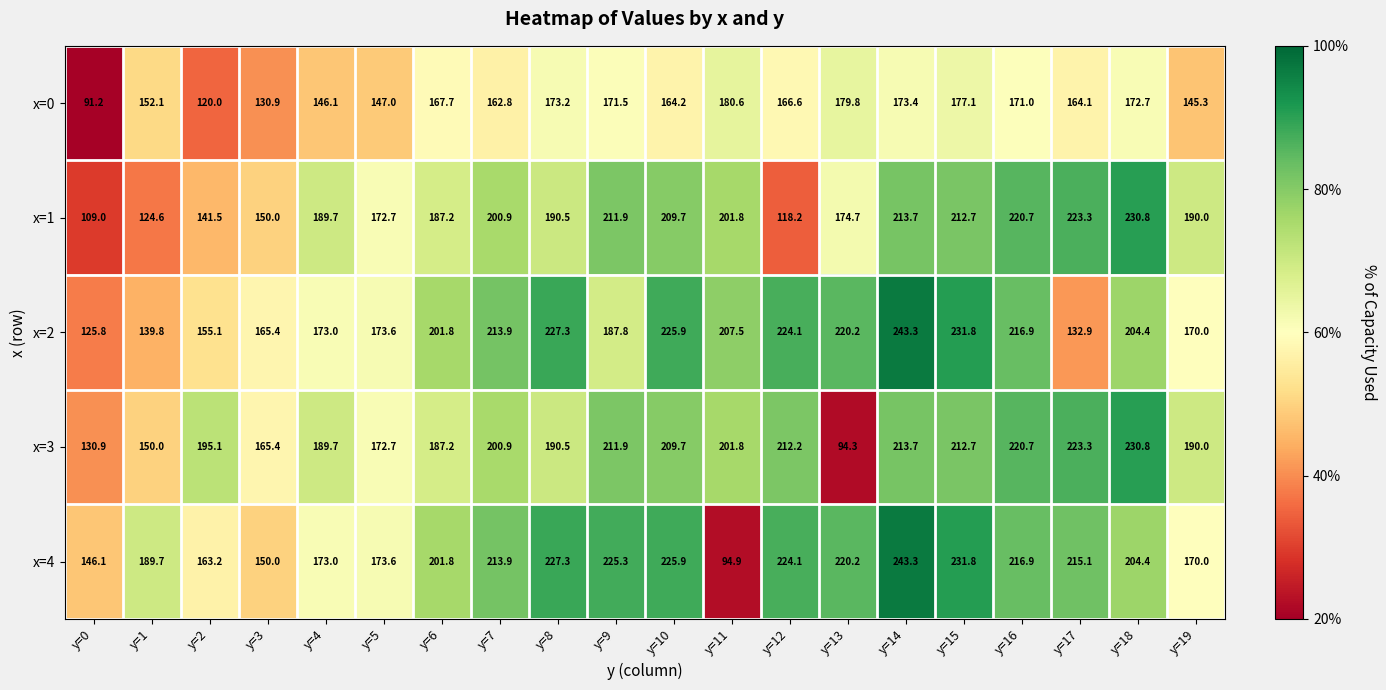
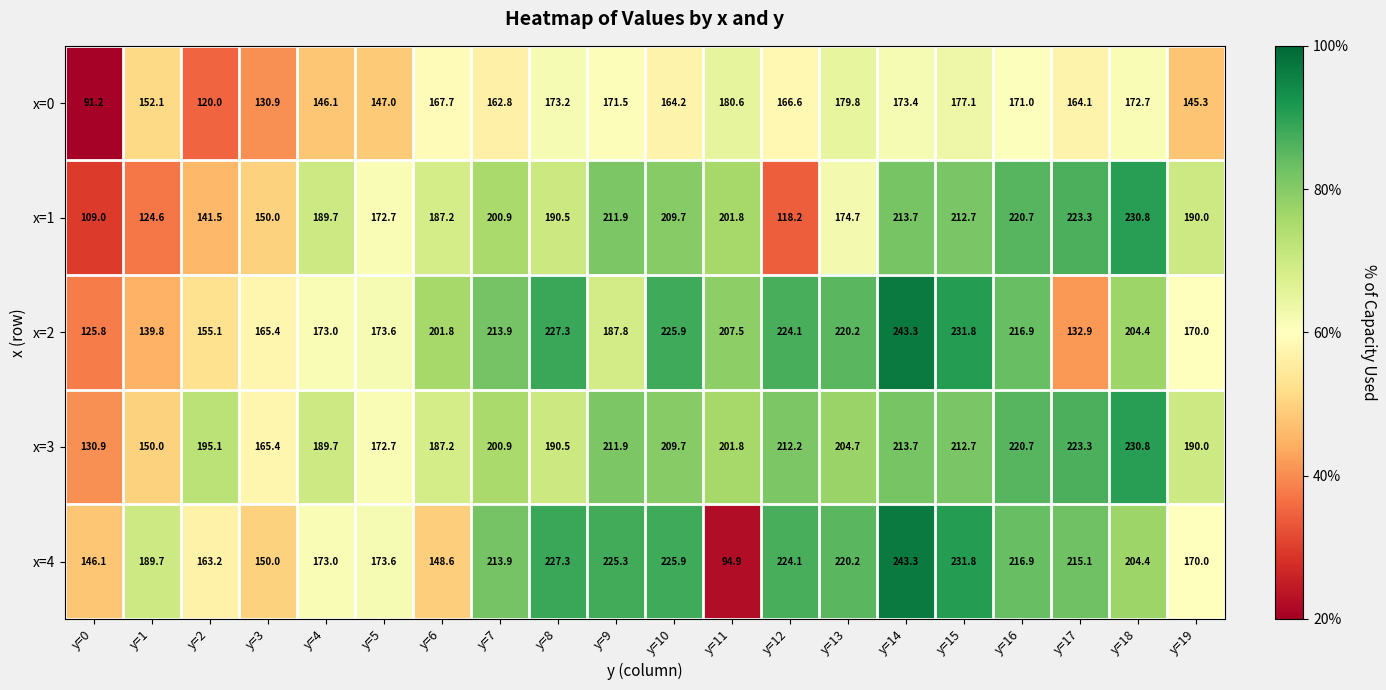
  {
    "x=0": {
      "y=0": 91.2,
      "y=1": 152.1,
      "y=2": 120.0,
      "y=3": 130.9,
      "y=4": 146.1,
      "y=5": 147.0,
      "y=6": 167.7,
      "y=7": 162.8,
      "y=8": 173.2,
      "y=9": 171.5,
      "y=10": 164.2,
      "y=11": 180.6,
      "y=12": 166.6,
      "y=13": 179.8,
      "y=14": 173.4,
      "y=15": 177.1,
      "y=16": 171.0,
      "y=17": 164.1,
      "y=18": 172.7,
      "y=19": 145.3
    },
    "x=1": {
      "y=0": 109.0,
      "y=1": 124.6,
      "y=2": 141.5,
      "y=3": 150.0,
      "y=4": 189.7,
      "y=5": 172.7,
      "y=6": 187.2,
      "y=7": 200.9,
      "y=8": 190.5,
      "y=9": 211.9,
      "y=10": 209.7,
      "y=11": 201.8,
      "y=12": 118.2,
      "y=13": 174.7,
      "y=14": 213.7,
      "y=15": 212.7,
      "y=16": 220.7,
      "y=17": 223.3,
      "y=18": 230.8,
      "y=19": 190.0
    },
    "x=2": {
      "y=0": 125.8,
      "y=1": 139.8,
      "y=2": 155.1,
      "y=3": 165.4,
      "y=4": 173.0,
      "y=5": 173.6,
      "y=6": 201.8,
      "y=7": 213.9,
      "y=8": 227.3,
      "y=9": 187.8,
      "y=10": 225.9,
      "y=11": 207.5,
      "y=12": 224.1,
      "y=13": 220.2,
      "y=14": 243.3,
      "y=15": 231.8,
      "y=16": 216.9,
      "y=17": 132.9,
      "y=18": 204.4,
      "y=19": 170.0
    },
    "x=3": {
      "y=0": 130.9,
      "y=1": 150.0,
      "y=2": 195.1,
      "y=3": 165.4,
      "y=4": 189.7,
      "y=5": 172.7,
      "y=6": 187.2,
      "y=7": 200.9,
      "y=8": 190.5,
      "y=9": 211.9,
      "y=10": 209.7,
      "y=11": 201.8,
      "y=12": 212.2,
-     "y=13": 94.3,
+     "y=13": 204.7,
      "y=14": 213.7,
      "y=15": 212.7,
      "y=16": 220.7,
      "y=17": 223.3,
      "y=18": 230.8,
      "y=19": 190.0
    },
    "x=4": {
      "y=0": 146.1,
      "y=1": 189.7,
      "y=2": 163.2,
      "y=3": 150.0,
      "y=4": 173.0,
      "y=5": 173.6,
-     "y=6": 201.8,
+     "y=6": 148.6,
      "y=7": 213.9,
      "y=8": 227.3,
      "y=9": 225.3,
      "y=10": 225.9,
      "y=11": 94.9,
      "y=12": 224.1,
      "y=13": 220.2,
      "y=14": 243.3,
      "y=15": 231.8,
      "y=16": 216.9,
      "y=17": 215.1,
      "y=18": 204.4,
      "y=19": 170.0
    }
  }
